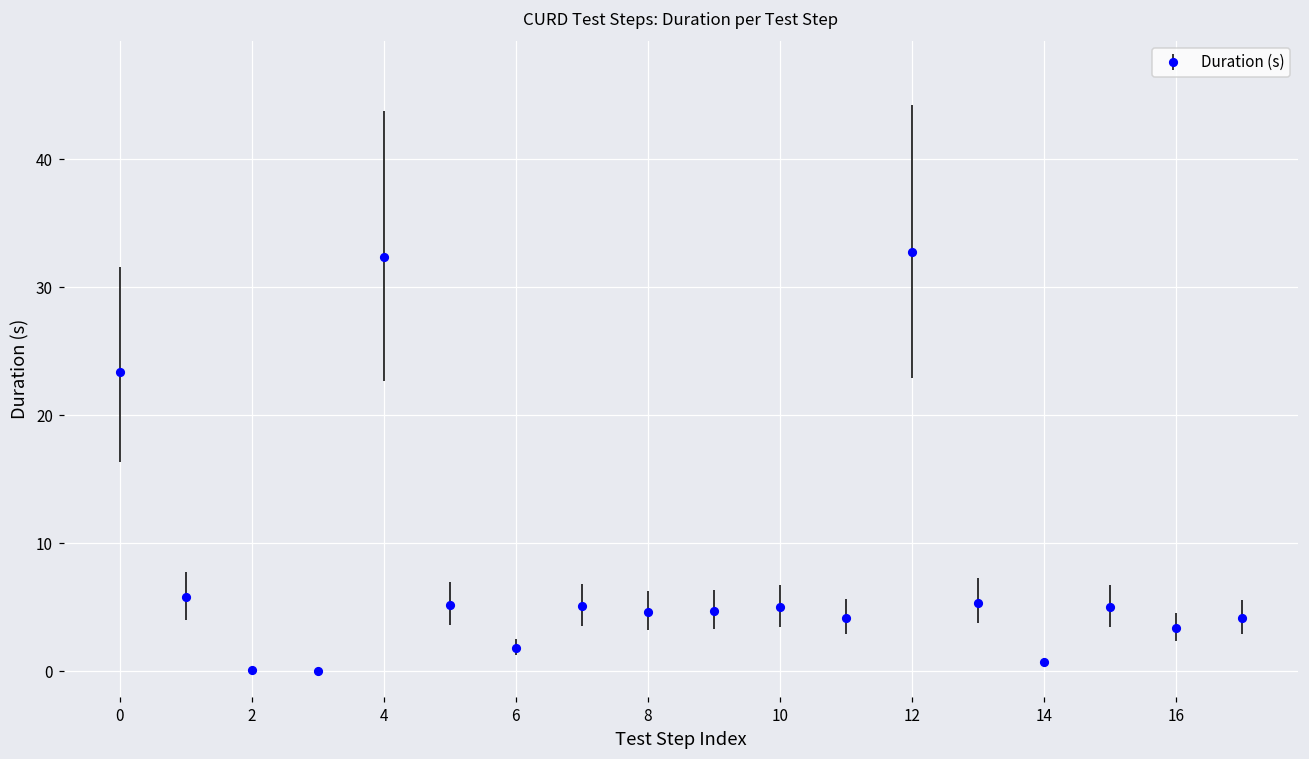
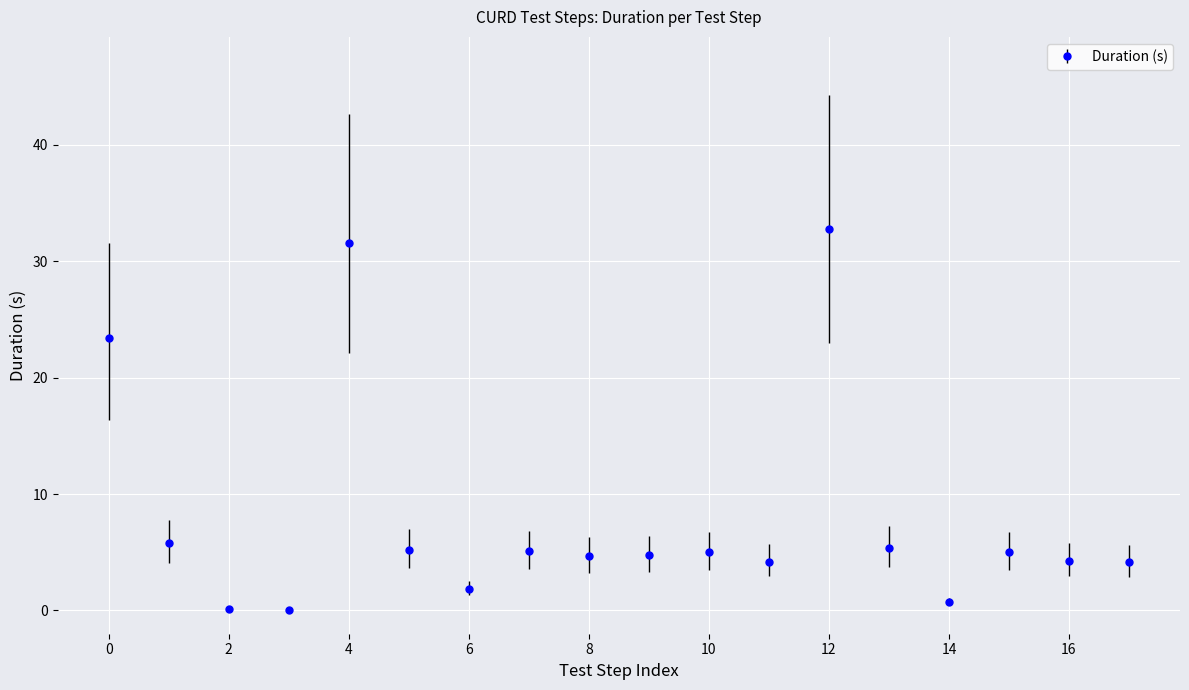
  {
    "0": 23.4,
    "2": 0.1,
-   "4": 32.4,
+   "4": 31.6,
    "6": 1.9,
    "8": 4.7,
    "10": 5.0,
    "12": 32.8,
    "14": 0.8,
-   "16": 3.4
+   "16": 4.3
  }
